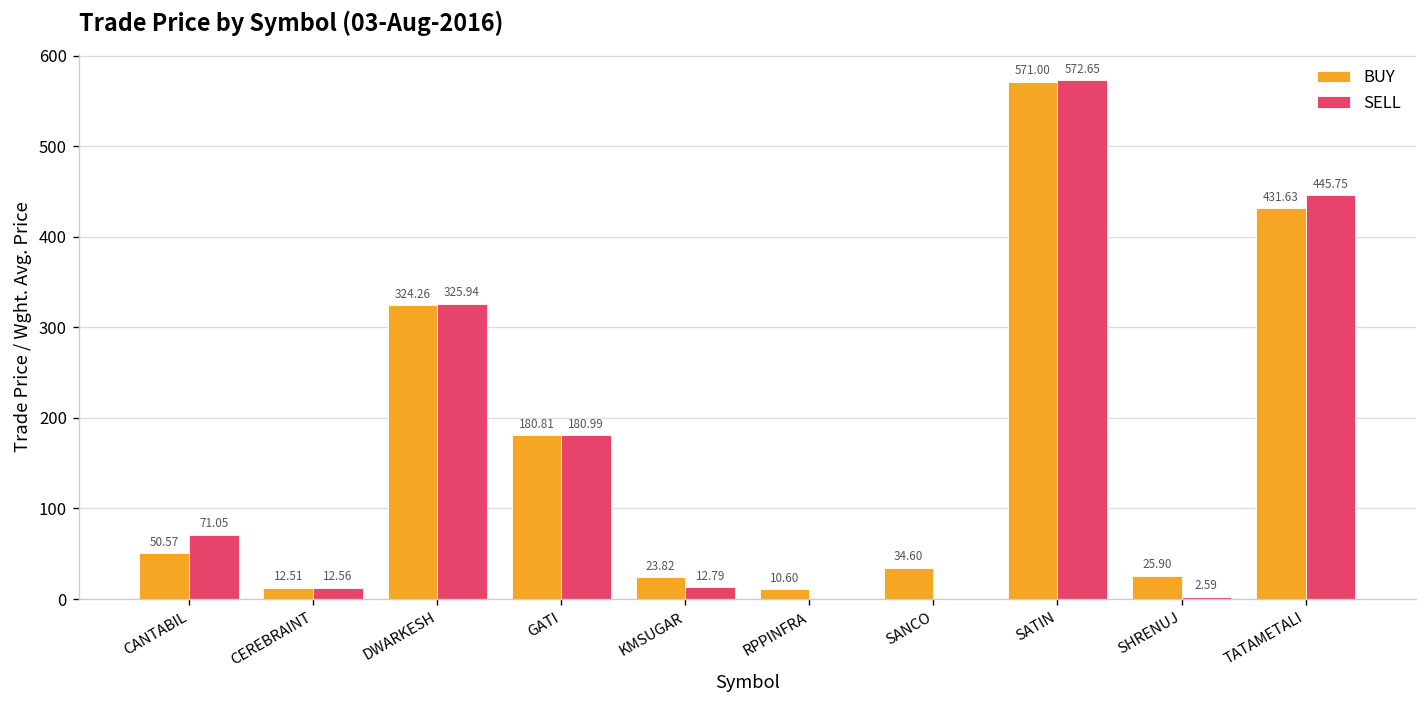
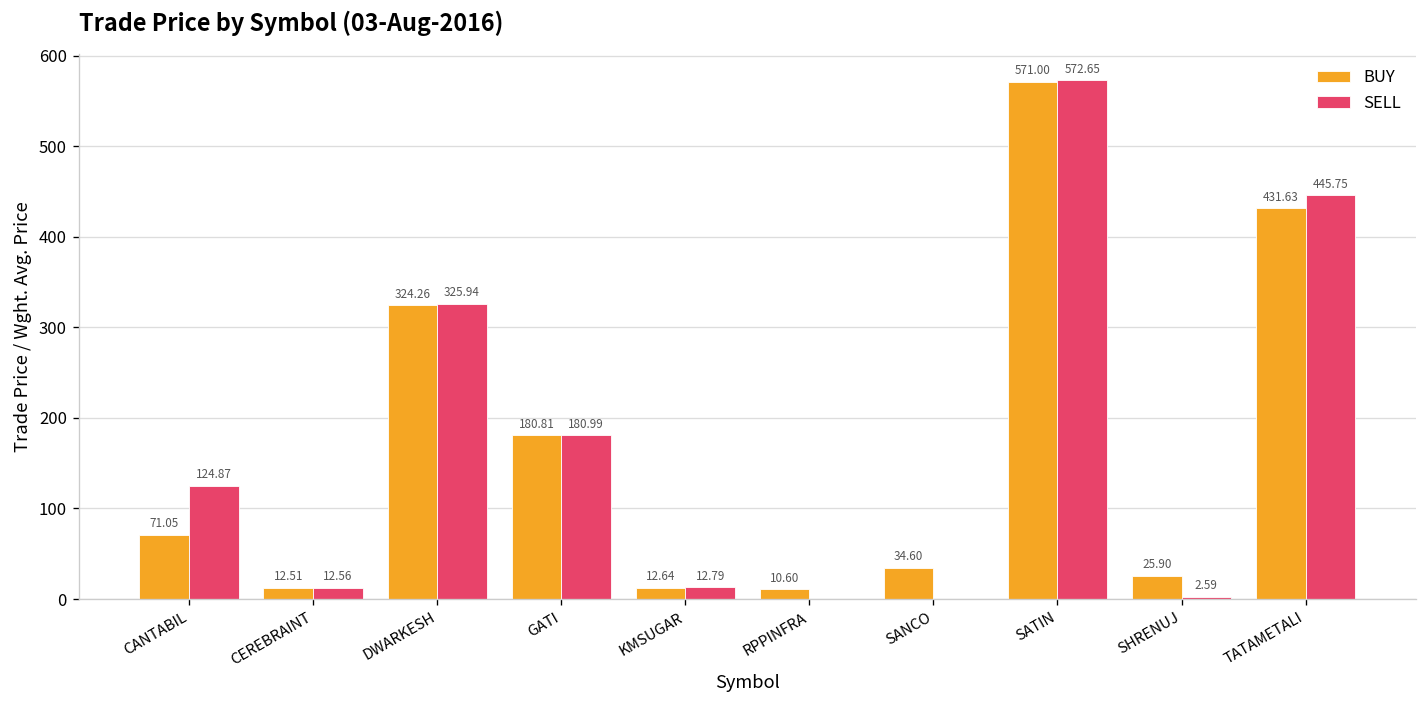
  {
    "BUY": {
-     "CANTABIL": 50.57,
+     "CANTABIL": 71.05,
      "CEREBRAINT": 12.51,
      "DWARKESH": 324.26,
      "GATI": 180.81,
-     "KMSUGAR": 23.82,
+     "KMSUGAR": 12.64,
      "RPPINFRA": 10.60,
      "SANCO": 34.60,
      "SATIN": 571.00,
      "SHRENUJ": 25.90,
      "TATAMETALI": 431.63
    },
    "SELL": {
-     "CANTABIL": 71.05,
+     "CANTABIL": 124.87,
      "CEREBRAINT": 12.56,
      "DWARKESH": 325.94,
      "GATI": 180.99,
      "KMSUGAR": 12.79,
      "SATIN": 572.65,
      "SHRENUJ": 2.59,
      "TATAMETALI": 445.75
    }
  }
